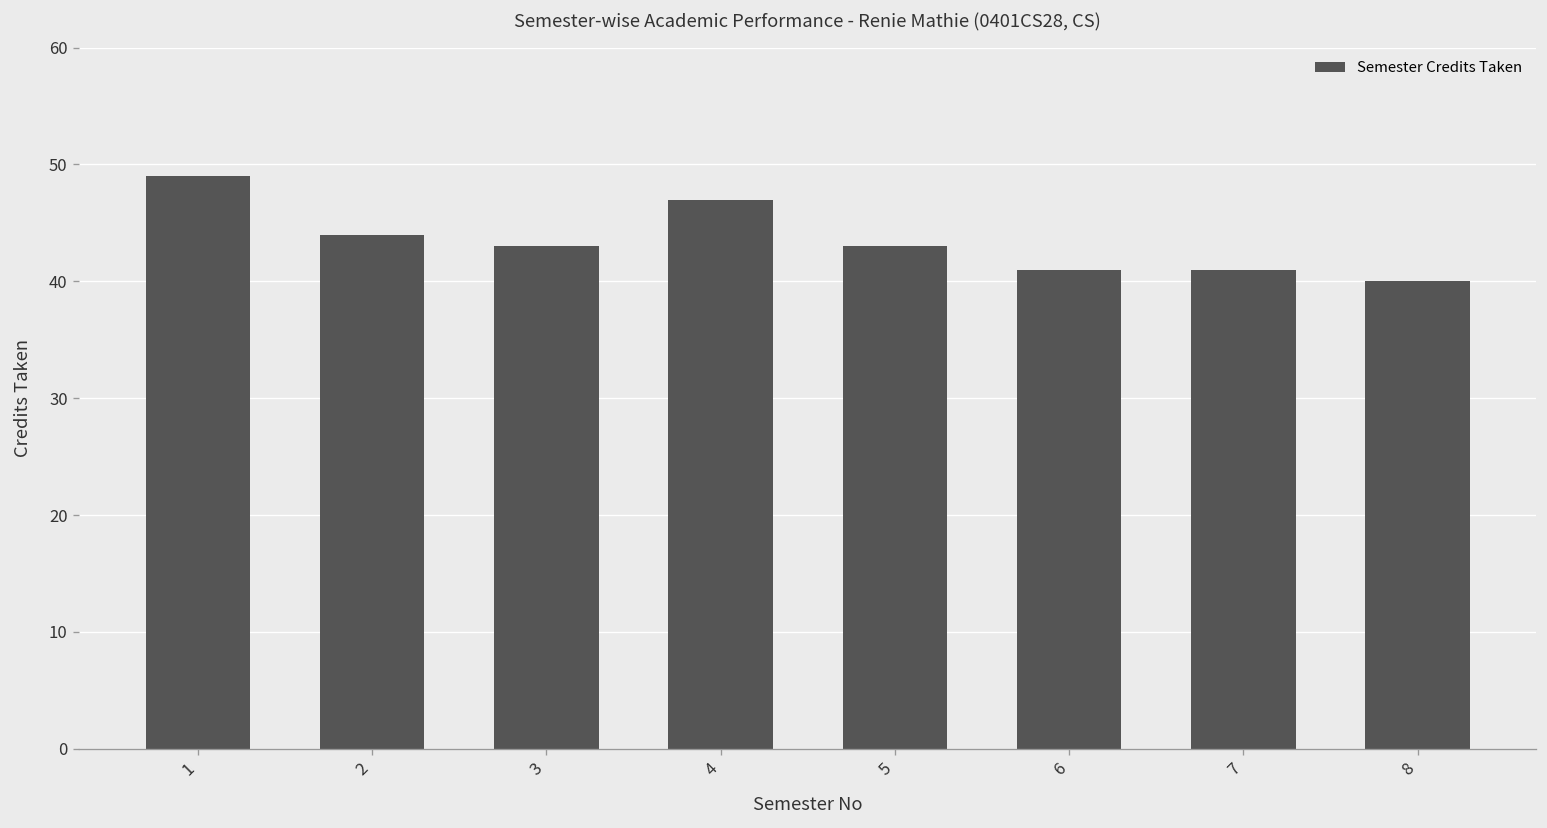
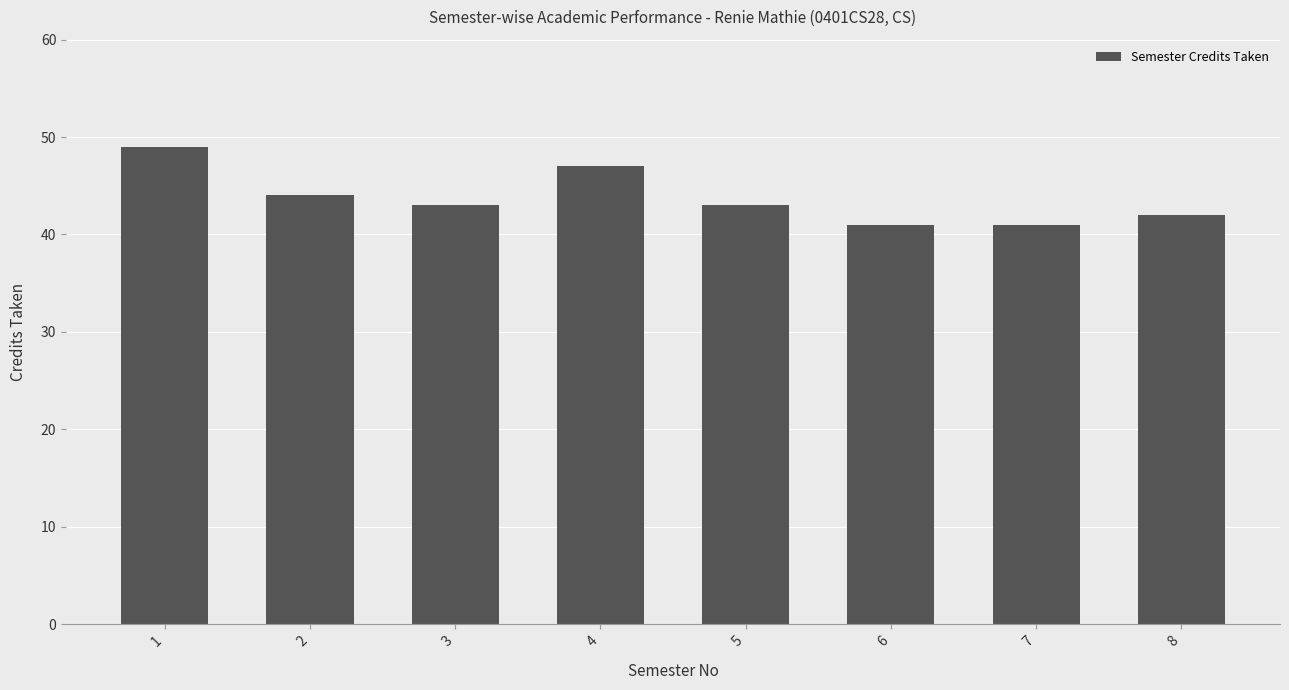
  {
    "1": 49,
    "2": 44,
    "3": 43,
    "4": 47,
    "5": 43,
    "6": 41,
    "7": 41,
-   "8": 40
+   "8": 42
  }
